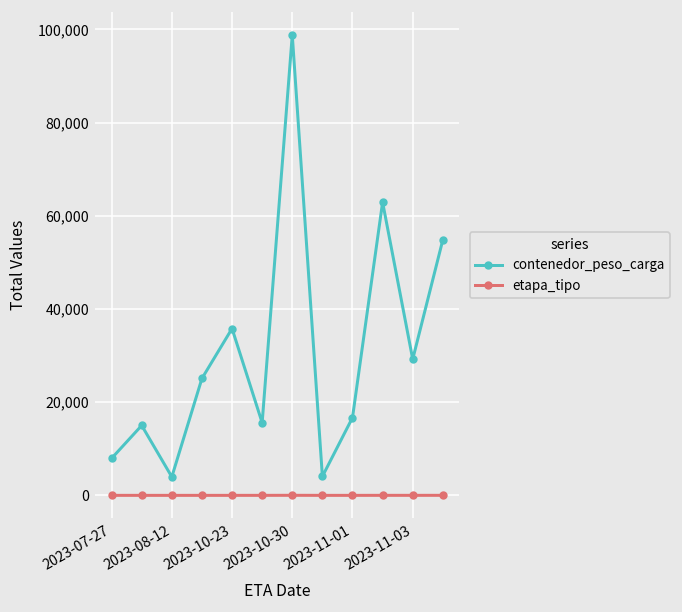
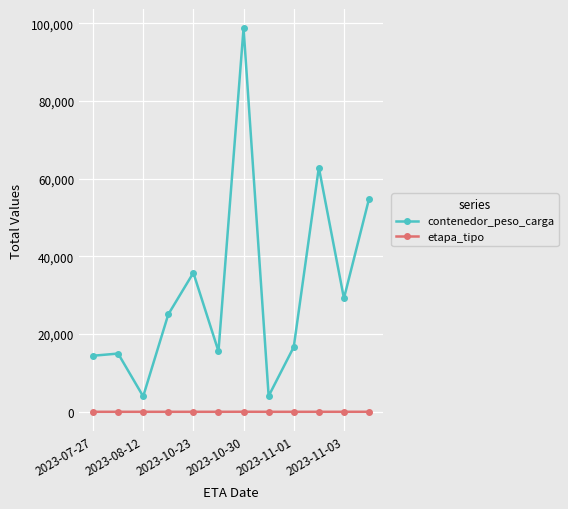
  {
    "contenedor_peso_carga": {
-     "2023-07-27": "8,000",
+     "2023-07-27": "14,000",
      "2023-08-12": "4,000",
      "2023-10-23": "36,000",
      "2023-10-30": "99,000",
      "2023-11-01": "17,000",
      "2023-11-03": "29,000"
    },
    "etapa_tipo": {
      "2023-07-27": "0",
      "2023-08-12": "0",
      "2023-10-23": "0",
      "2023-10-30": "0",
      "2023-11-01": "0",
      "2023-11-03": "0"
    }
  }
